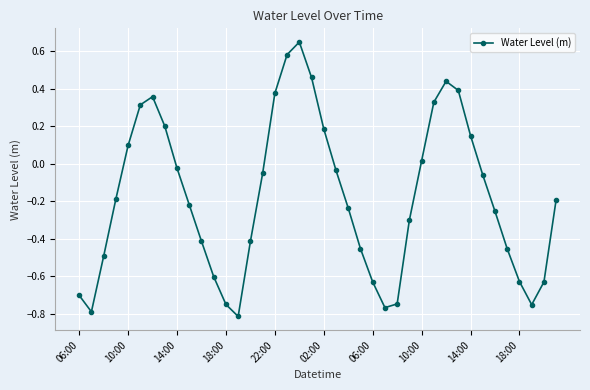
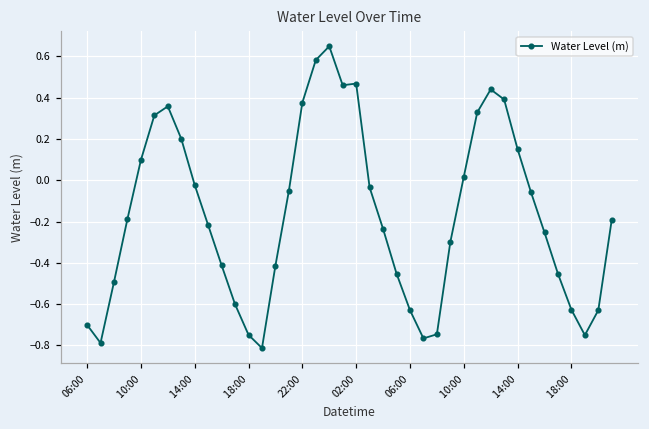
  {
    "22:00": 0.38,
-   "02:00": 0.19
+   "02:00": 0.47
  }
